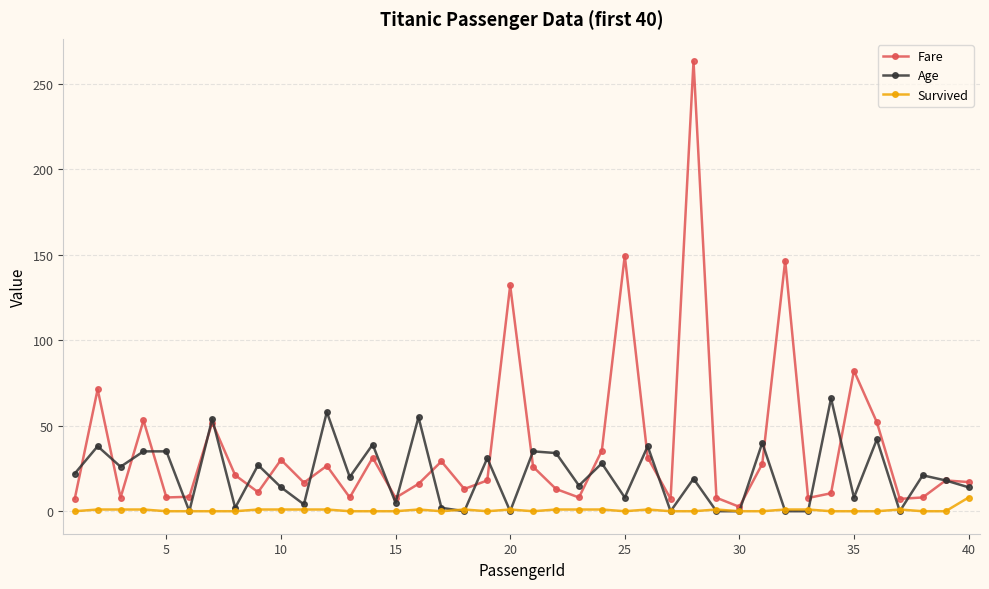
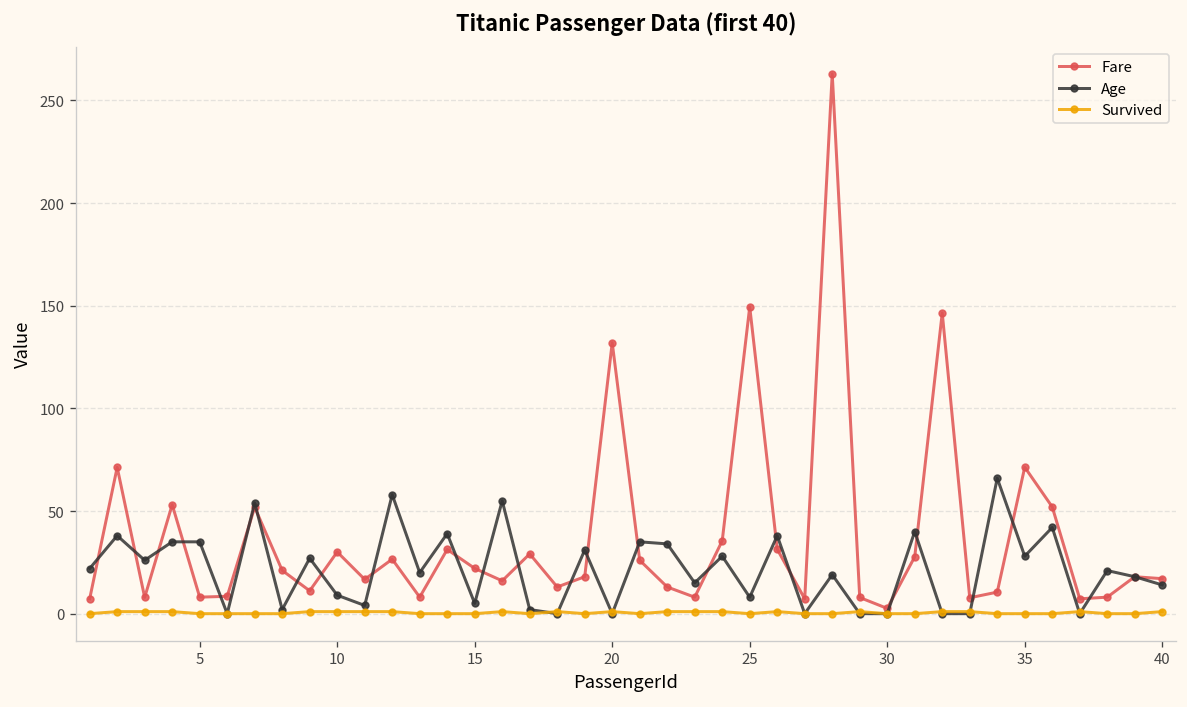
  {
    "Fare": {
      "5": 8,
      "10": 30,
-     "15": 8,
+     "15": 22,
      "20": 132,
      "25": 149,
      "30": 3,
-     "35": 82,
+     "35": 71,
      "40": 17
    },
    "Age": {
      "5": 35,
-     "10": 14,
+     "10": 9,
      "15": 5,
      "25": 8,
-     "35": 8,
+     "35": 28,
      "40": 14
    },
    "Survived": {
      "5": 0,
      "10": 1,
      "15": 0,
      "25": 0,
      "35": 0,
-     "40": 8
+     "40": 1
    }
  }
